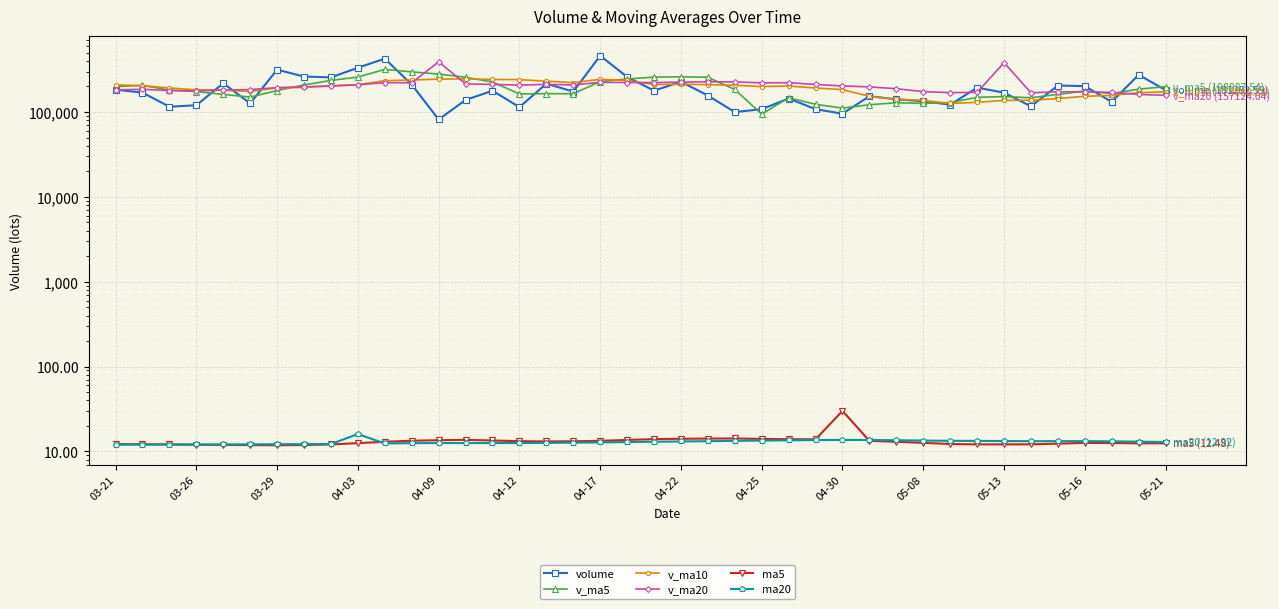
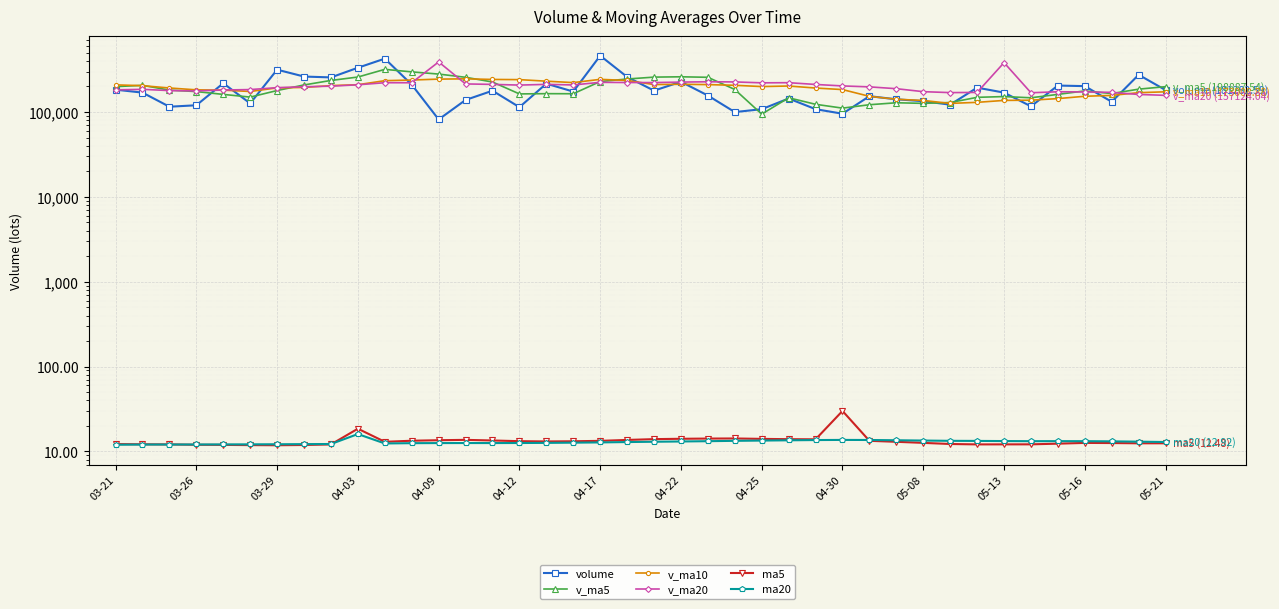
  {
    "volume": {
      "03-26": "120,000",
      "03-29": "320,000",
      "04-03": "330,000",
      "04-09": "80,000",
      "04-12": "110,000",
      "04-17": "500,000",
      "04-25": "110,000",
      "04-30": "100,000",
      "05-13": "170,000",
      "05-16": "200,000"
    },
    "v_ma5": {
      "03-29": "180,000",
      "04-03": "260,000",
      "04-09": "280,000",
      "04-12": "160,000",
      "04-22": "260,000",
      "04-25": "90,000",
      "04-30": "110,000",
      "05-13": "150,000"
    },
    "v_ma10": {
      "04-09": "240,000",
      "04-12": "240,000",
      "04-25": "200,000",
      "04-30": "180,000",
      "05-13": "140,000",
      "05-16": "150,000"
    },
    "v_ma20": {
      "04-09": "400,000",
      "04-12": "210,000",
      "04-25": "220,000",
      "04-30": "200,000",
      "05-08": "170,000",
      "05-13": "400,000"
    },
    "ma5": {
-     "04-03": "13",
+     "04-03": "19",
      "04-09": "14",
      "04-22": "14",
      "04-30": "30",
      "05-13": "12"
    },
    "ma20": {
      "04-03": "16",
      "04-09": "13",
      "04-22": "13",
      "04-30": "14",
      "05-13": "13"
    }
  }
